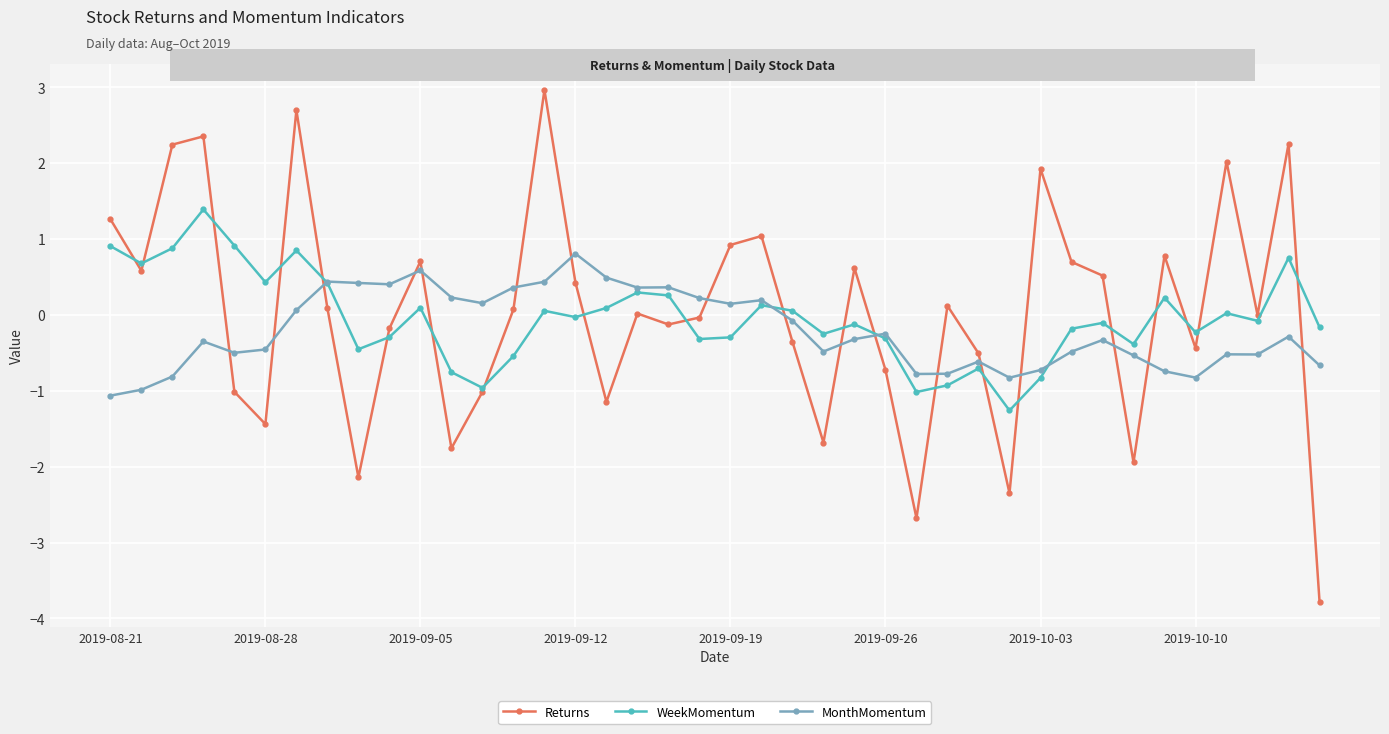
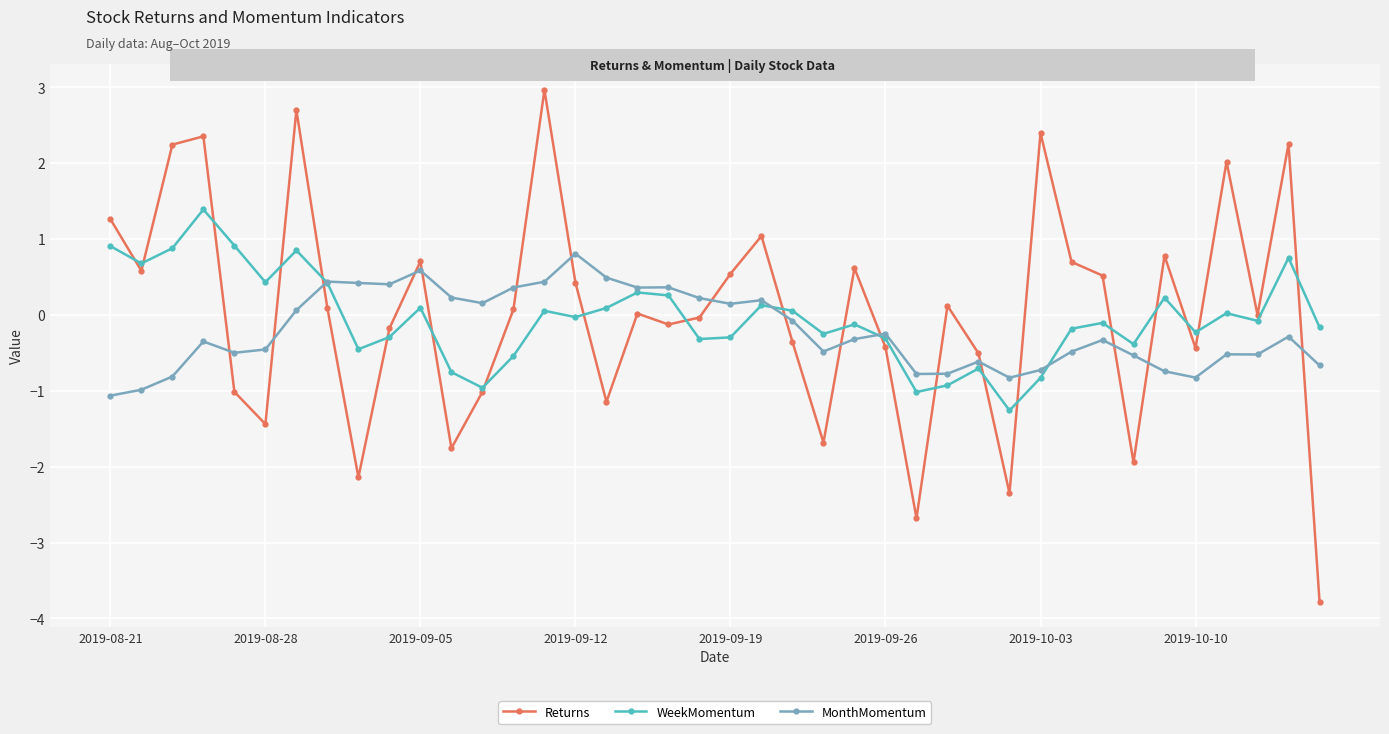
  {
    "Returns": {
      "2019-08-21": 1.3,
      "2019-08-28": -1.4,
      "2019-09-05": 0.7,
      "2019-09-12": 0.4,
-     "2019-09-19": 0.9,
-     "2019-09-26": -0.7,
-     "2019-10-03": 1.9,
+     "2019-09-19": 0.5,
+     "2019-09-26": -0.4,
+     "2019-10-03": 2.4,
      "2019-10-10": -0.4
    }
  }
